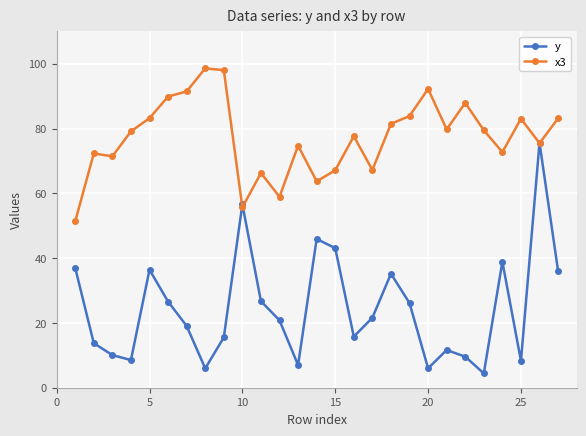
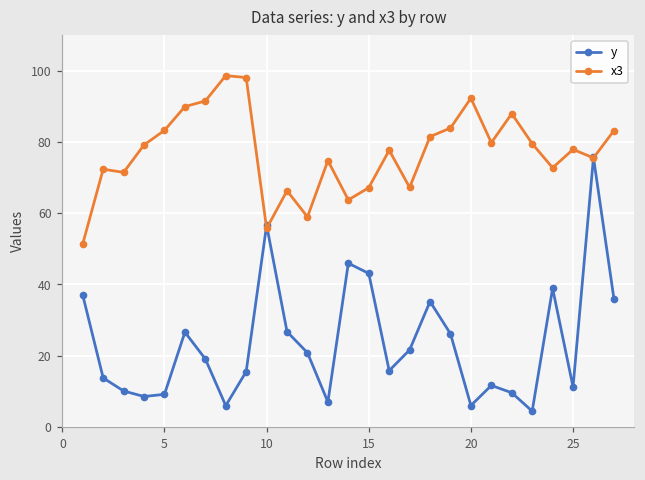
  {
    "y": {
-     "5": 36,
+     "5": 9,
      "10": 57,
      "15": 43,
      "20": 6,
-     "25": 8
+     "25": 11
    },
    "x3": {
      "5": 83,
      "10": 56,
      "15": 67,
      "20": 92,
-     "25": 83
+     "25": 78
    }
  }
